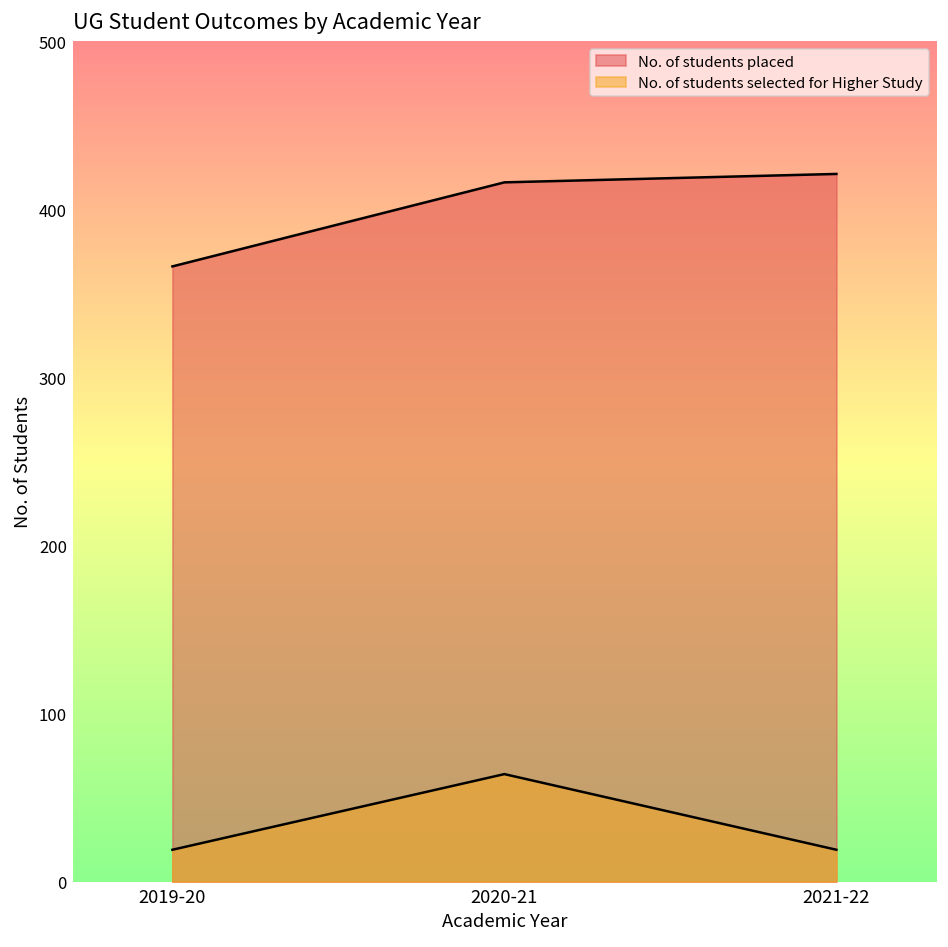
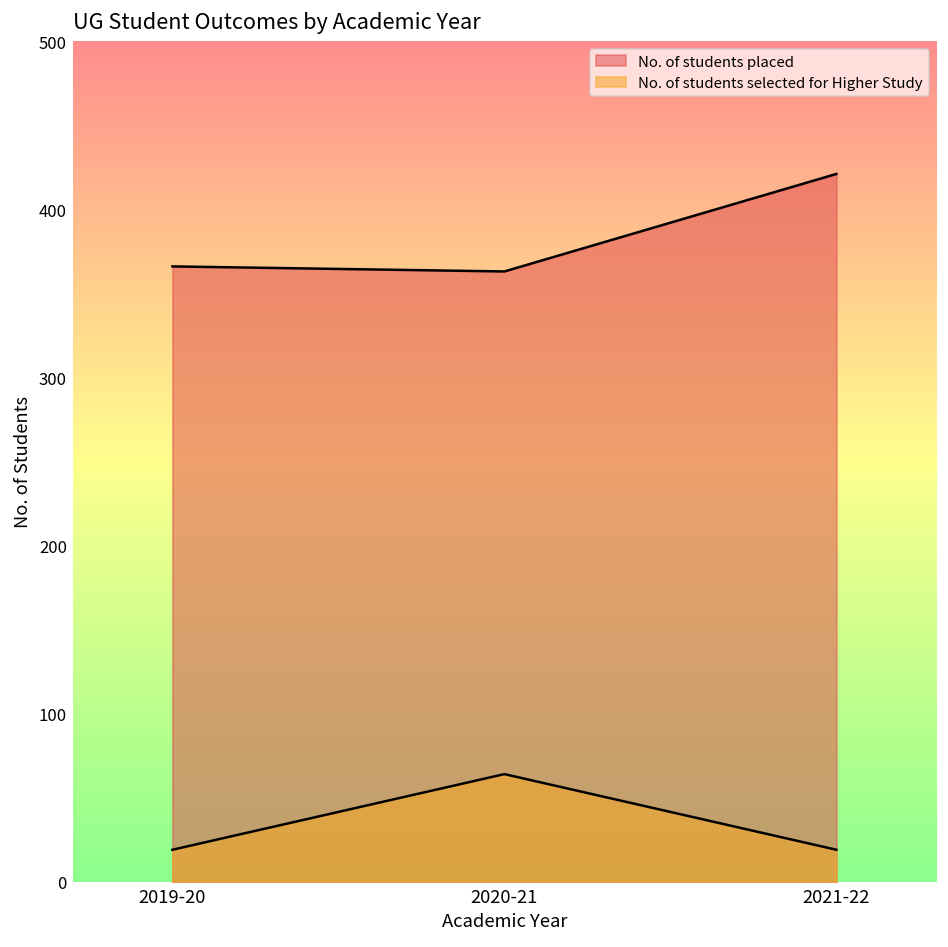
  {
    "No. of students placed": {
      "2019-20": 366,
-     "2020-21": 416,
+     "2020-21": 363,
      "2021-22": 421
    },
    "No. of students selected for Higher Study": {
      "2019-20": 19,
      "2020-21": 64,
      "2021-22": 19
    }
  }
